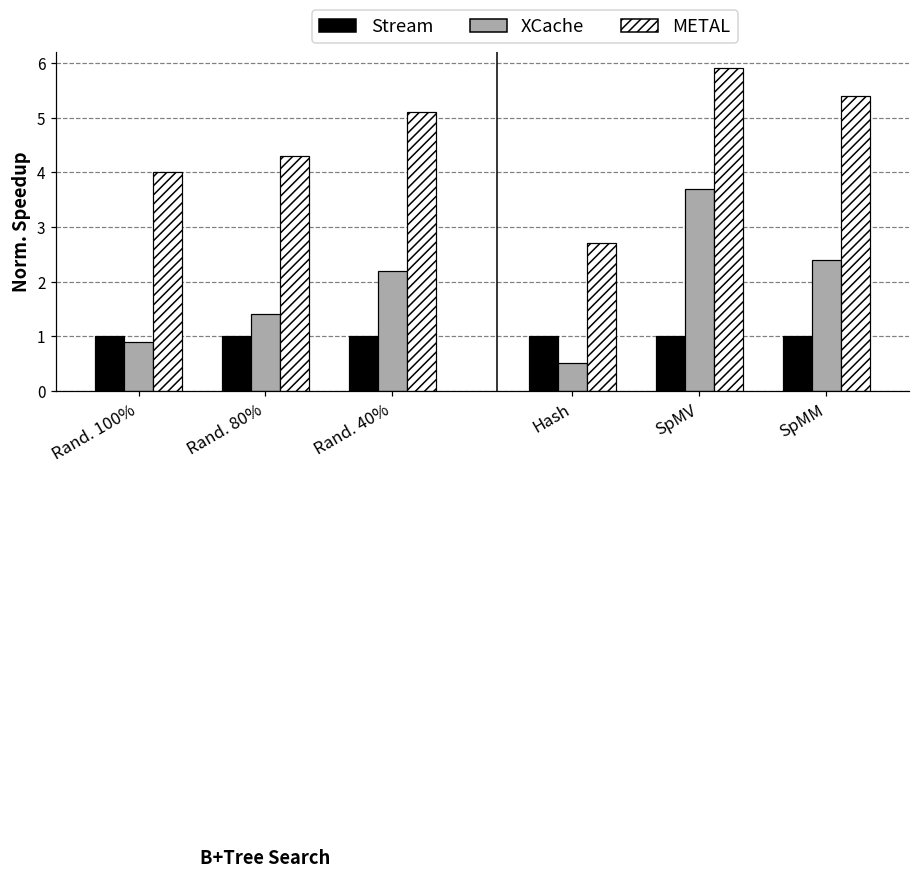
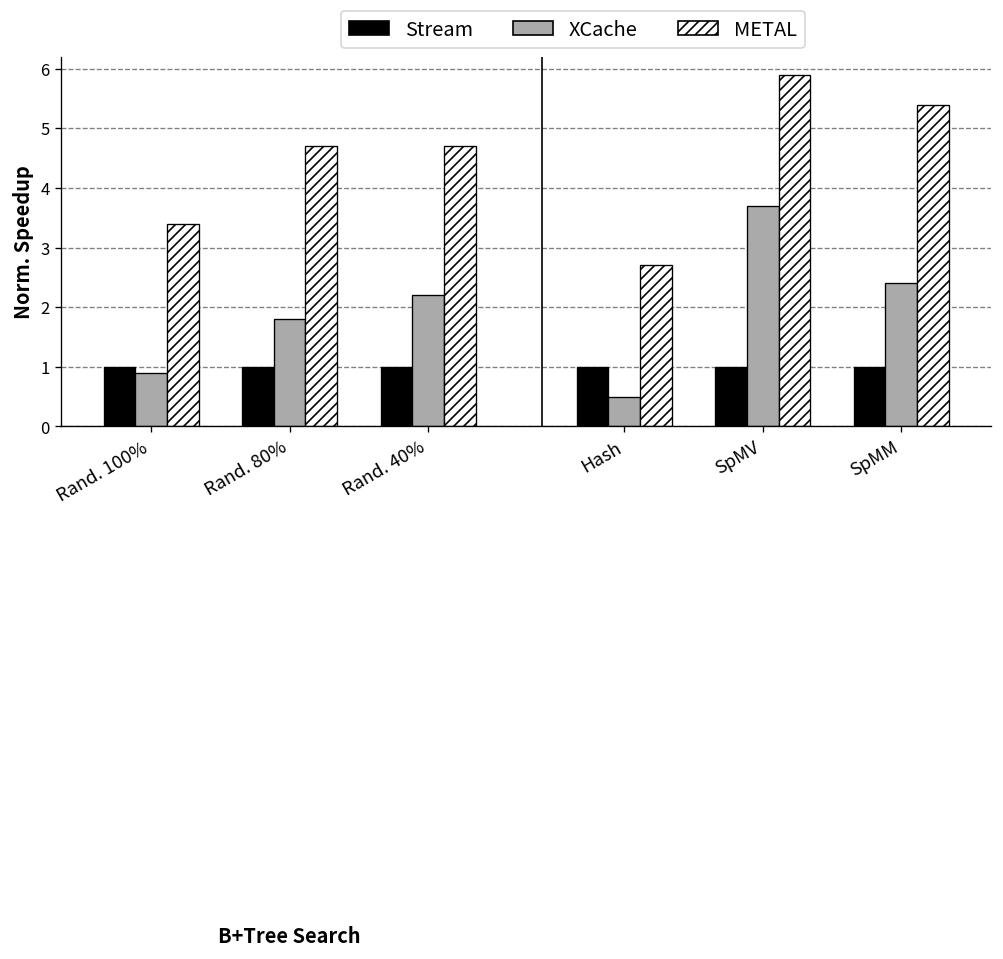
  {
    "Stream": {
      "Rand. 100%": 1.0,
      "Rand. 80%": 1.0,
      "Rand. 40%": 1.0,
      "Hash": 1.0,
      "SpMV": 1.0,
      "SpMM": 1.0
    },
    "XCache": {
      "Rand. 100%": 0.9,
-     "Rand. 80%": 1.4,
+     "Rand. 80%": 1.8,
      "Rand. 40%": 2.2,
      "Hash": 0.5,
      "SpMV": 3.7,
      "SpMM": 2.4
    },
    "METAL": {
-     "Rand. 100%": 4.0,
-     "Rand. 80%": 4.3,
-     "Rand. 40%": 5.1,
+     "Rand. 100%": 3.4,
+     "Rand. 80%": 4.7,
+     "Rand. 40%": 4.7,
      "Hash": 2.7,
      "SpMV": 5.9,
      "SpMM": 5.4
    }
  }
